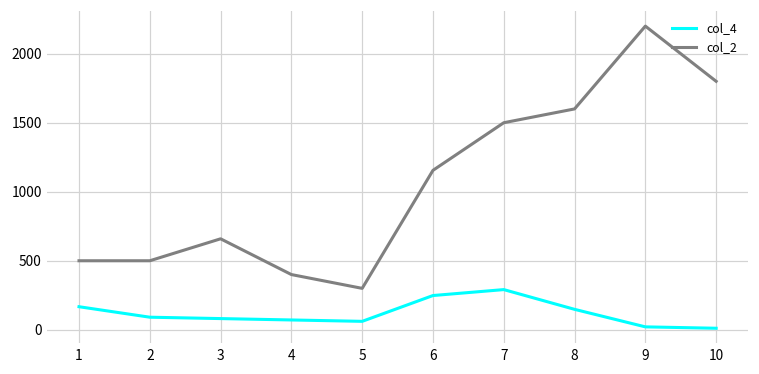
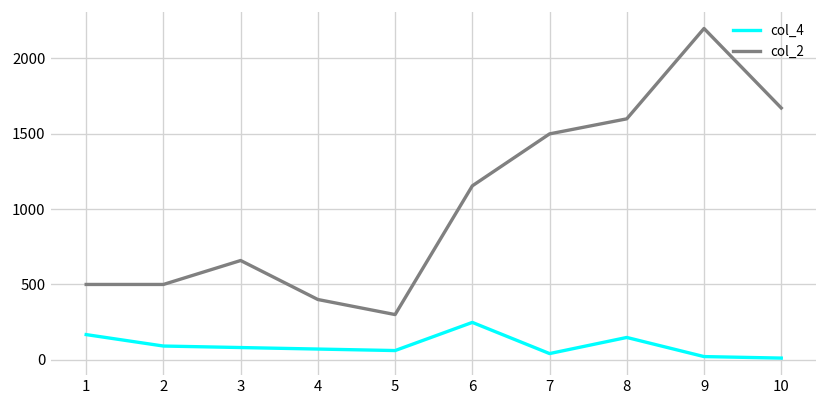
  {
    "col_4": {
      "1": 170,
      "2": 90,
      "3": 80,
      "4": 70,
      "5": 60,
      "6": 250,
-     "7": 290,
+     "7": 40,
      "8": 150,
      "9": 20,
      "10": 10
    },
    "col_2": {
      "1": 500,
      "2": 500,
      "3": 660,
      "4": 400,
      "5": 300,
      "6": 1150,
      "7": 1500,
      "8": 1600,
      "9": 2200,
-     "10": 1800
+     "10": 1670
    }
  }
